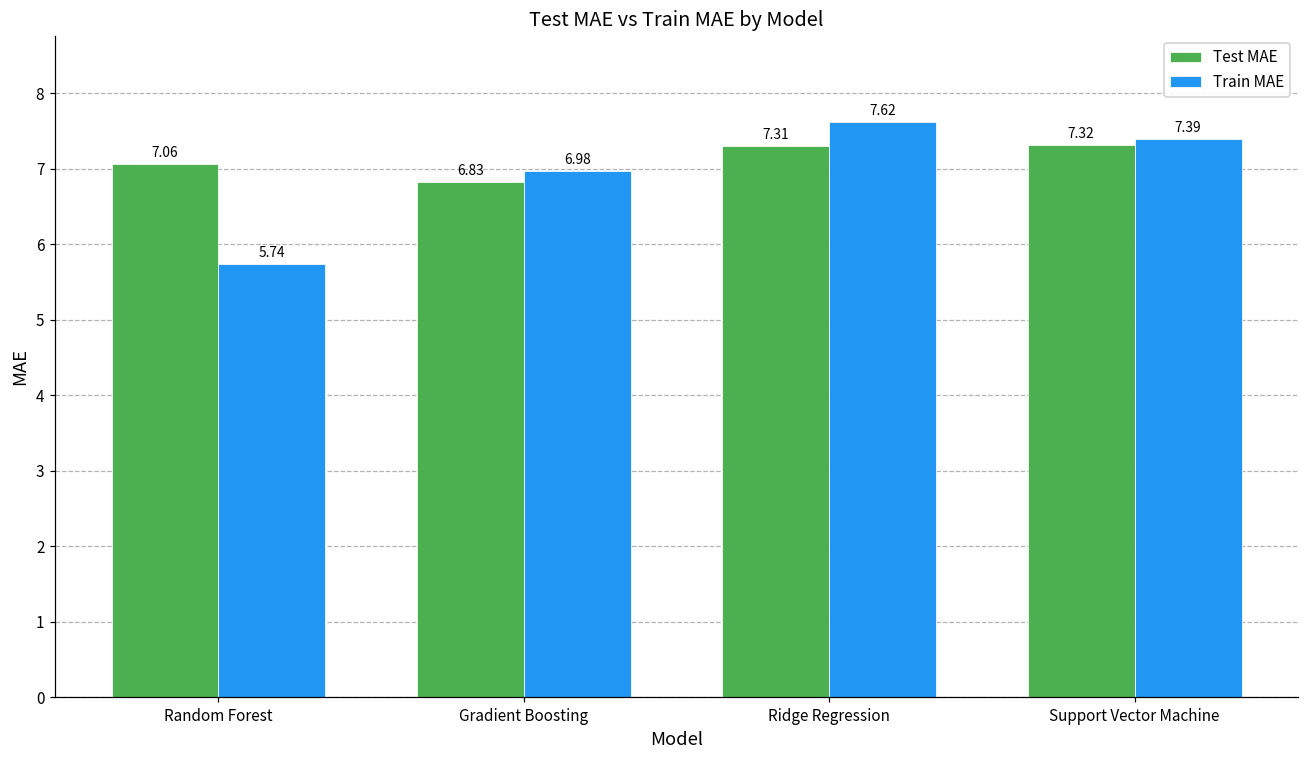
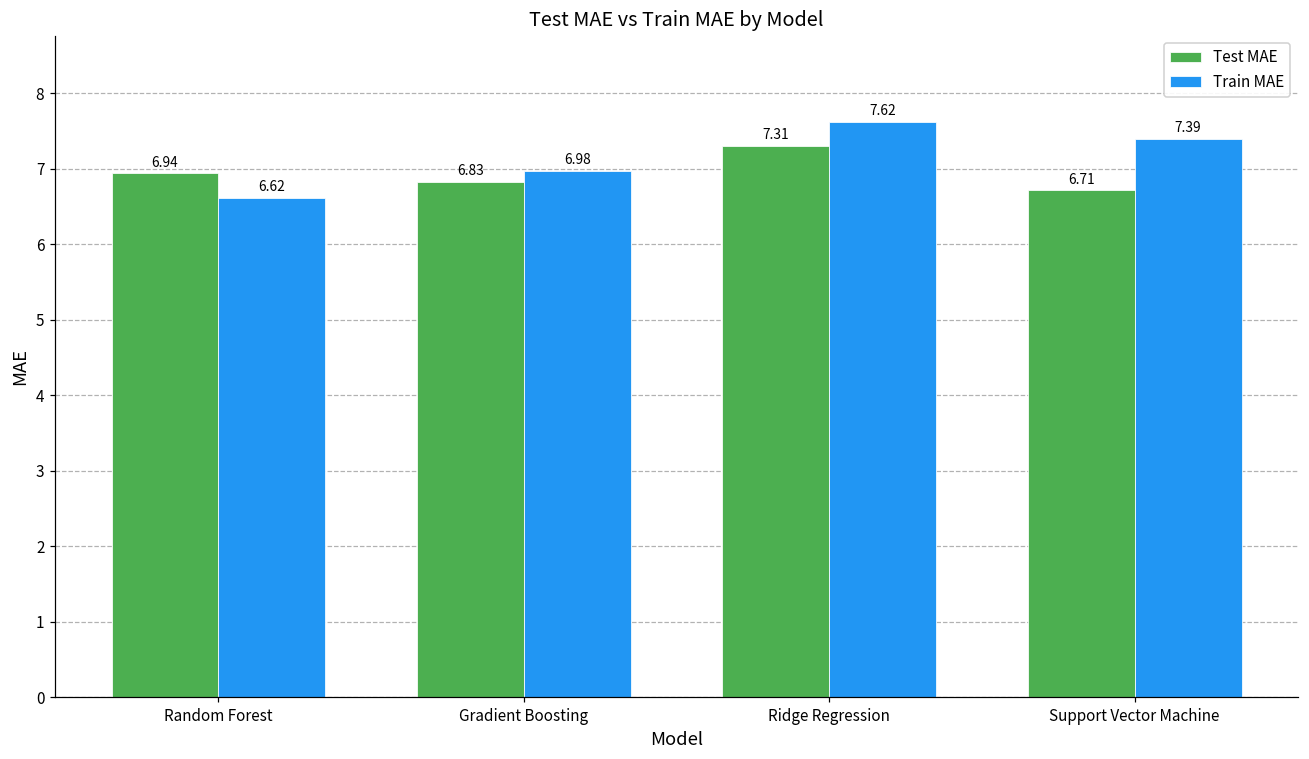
  {
    "Test MAE": {
-     "Random Forest": 7.06,
+     "Random Forest": 6.94,
      "Gradient Boosting": 6.83,
      "Ridge Regression": 7.31,
-     "Support Vector Machine": 7.32
+     "Support Vector Machine": 6.71
    },
    "Train MAE": {
-     "Random Forest": 5.74,
+     "Random Forest": 6.62,
      "Gradient Boosting": 6.98,
      "Ridge Regression": 7.62,
      "Support Vector Machine": 7.39
    }
  }
